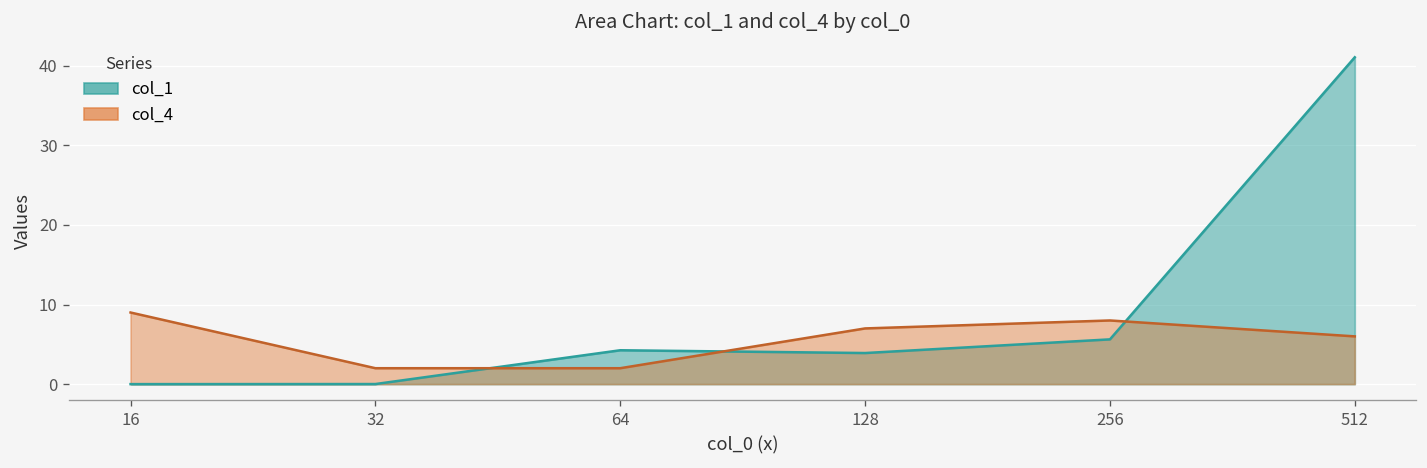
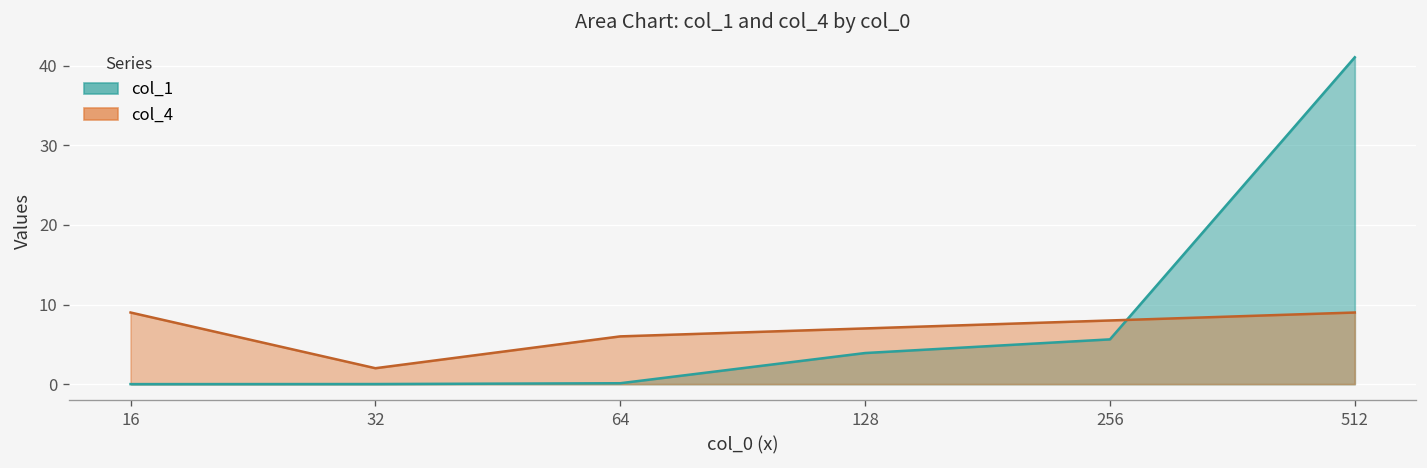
  {
    "col_1": {
      "16": 0,
      "32": 0,
-     "64": 4,
+     "64": 0,
      "128": 4,
      "256": 6,
      "512": 41
    },
    "col_4": {
      "16": 9,
      "32": 2,
-     "64": 2,
+     "64": 6,
      "128": 7,
      "256": 8,
-     "512": 6
+     "512": 9
    }
  }
